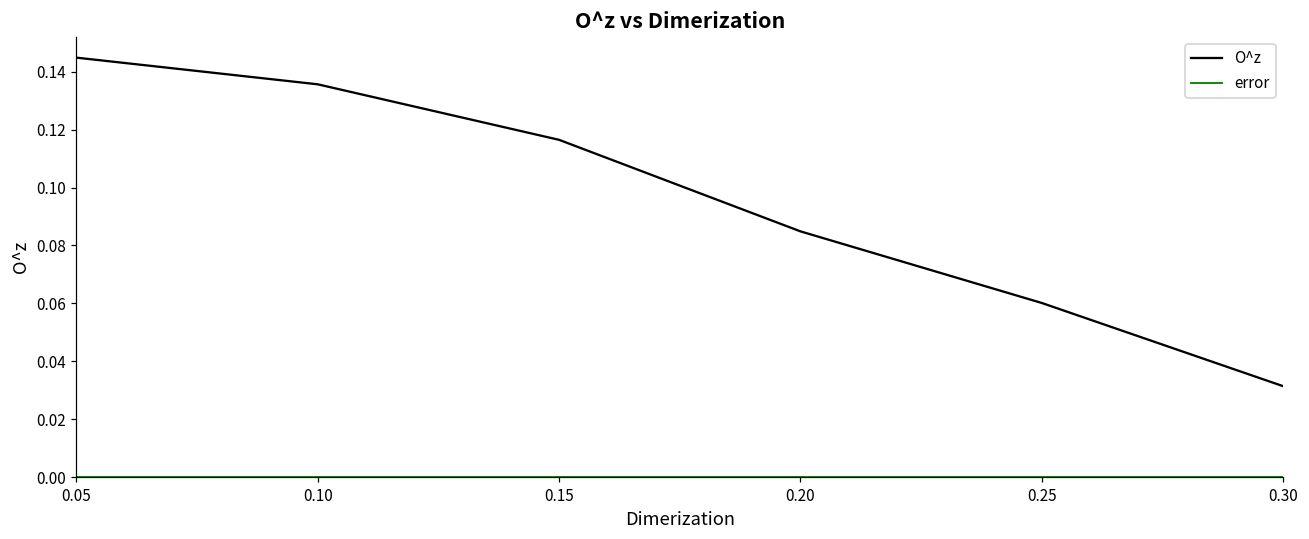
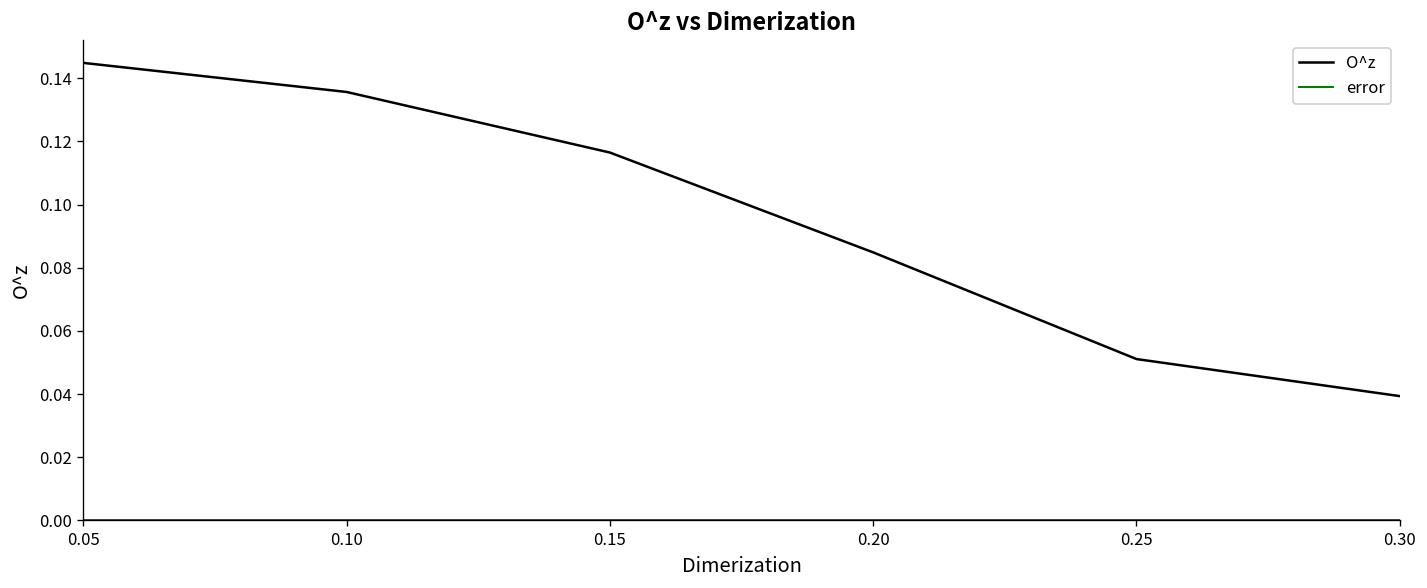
  {
    "O^z": {
      "0.05": 0.145,
      "0.10": 0.136,
      "0.15": 0.116,
      "0.20": 0.085,
-     "0.25": 0.060,
-     "0.30": 0.031
+     "0.25": 0.051,
+     "0.30": 0.039
    },
    "error": {
      "0.05": 0.000,
      "0.10": 0.000,
      "0.15": 0.000,
      "0.20": 0.000,
      "0.25": 0.000,
      "0.30": 0.000
    }
  }
